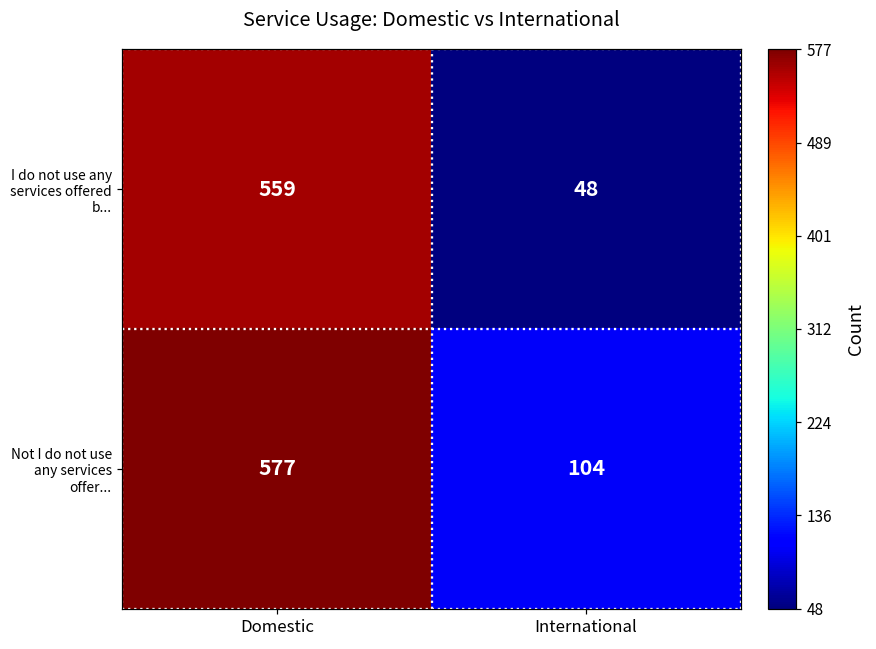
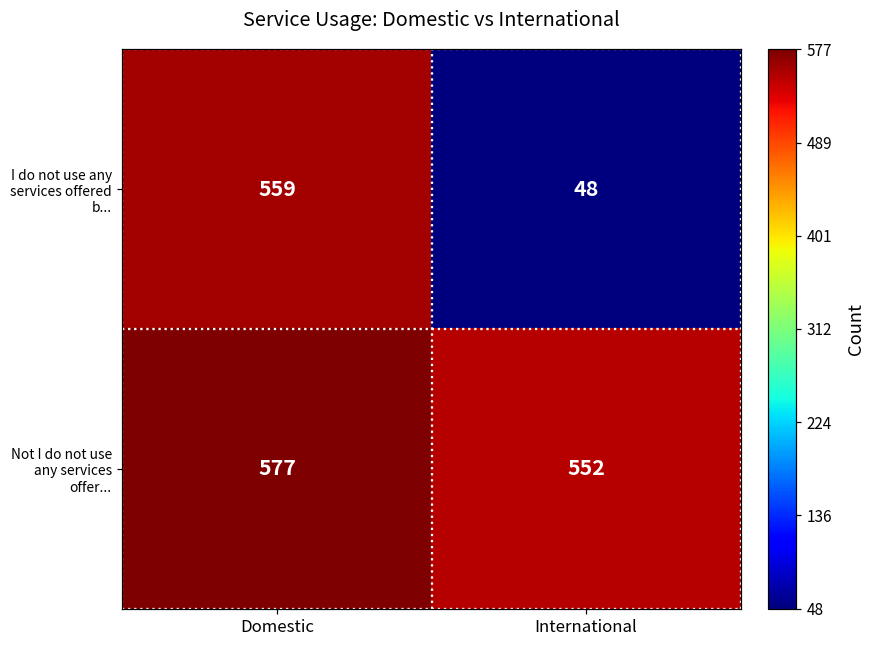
  {
    "I do not use any services offered b...": {
      "Domestic": 559,
      "International": 48
    },
    "Not I do not use any services offer...": {
      "Domestic": 577,
-     "International": 104
+     "International": 552
    }
  }
